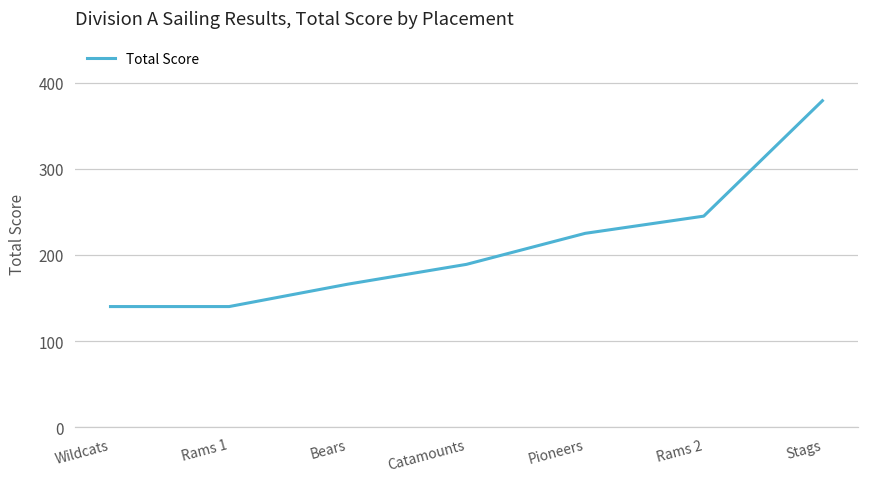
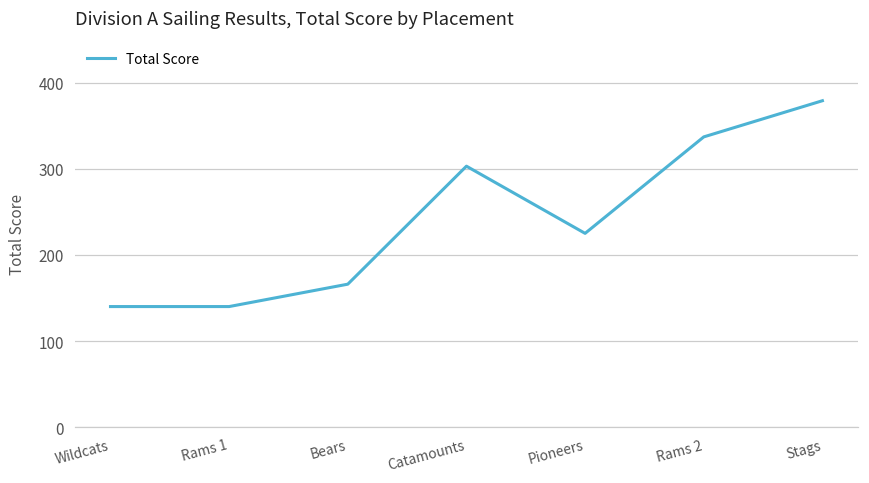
  {
    "Wildcats": 140,
    "Rams 1": 140,
    "Bears": 170,
-   "Catamounts": 190,
+   "Catamounts": 300,
    "Pioneers": 230,
-   "Rams 2": 250,
+   "Rams 2": 340,
    "Stags": 380
  }
